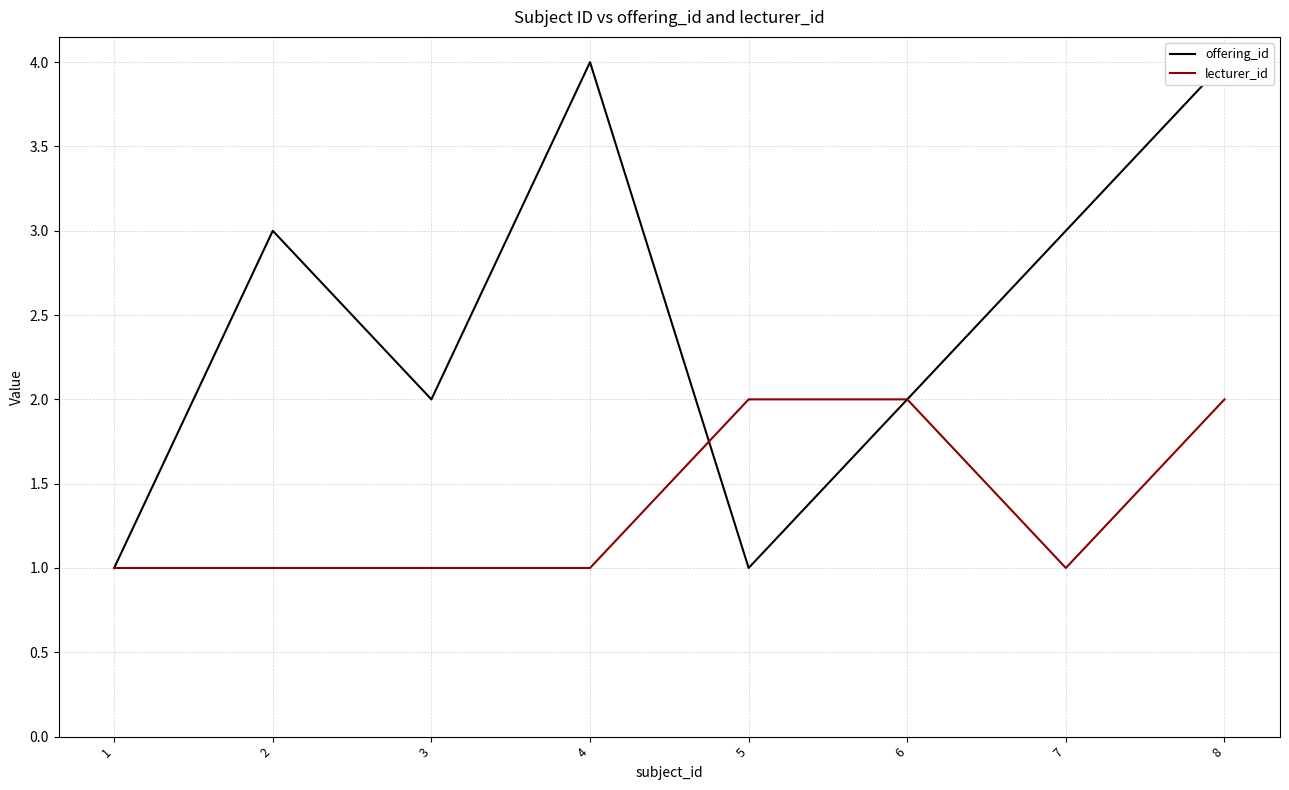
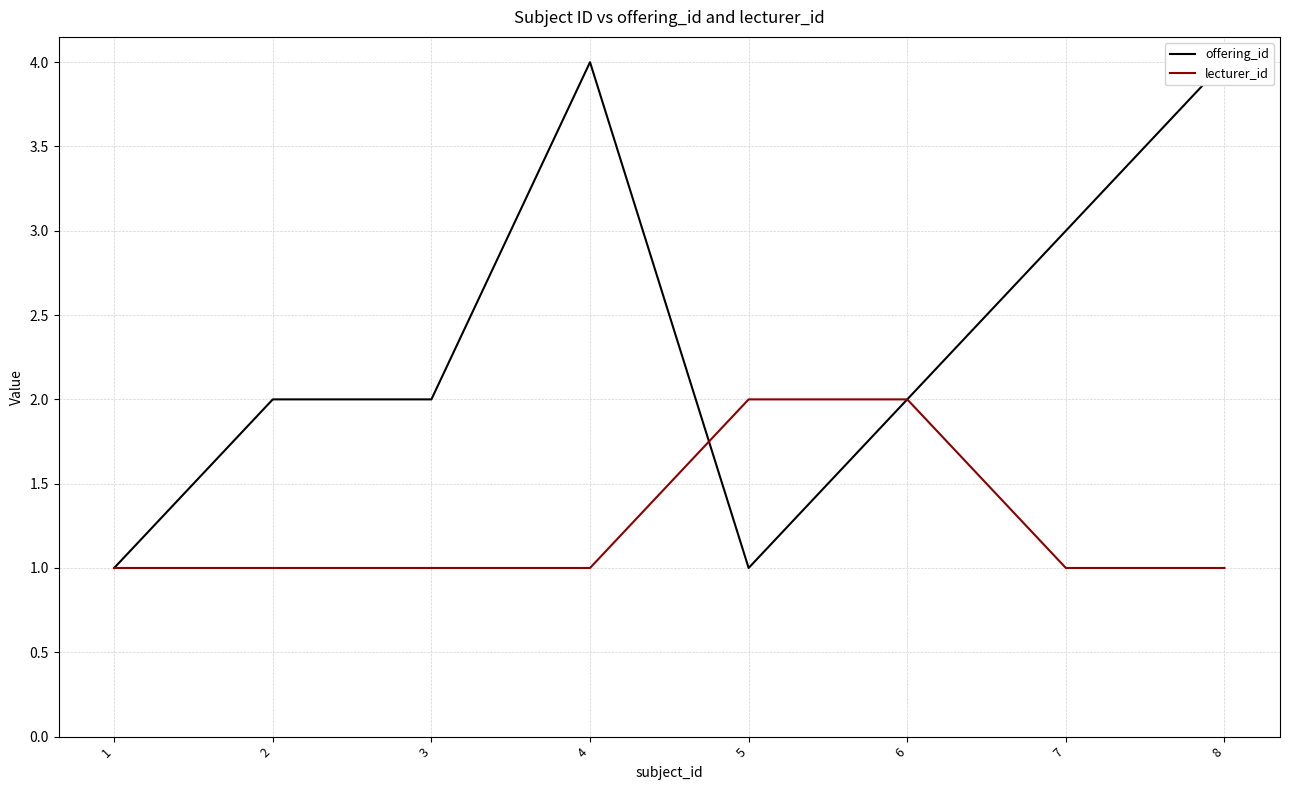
  {
    "offering_id": {
-     "2": 3,
+     "2": 2,
      "3": 2,
      "4": 4,
      "5": 1,
      "7": 3
    },
    "lecturer_id": {
      "2": 1,
      "3": 1,
      "4": 1,
      "5": 2,
      "7": 1,
-     "8": 2
+     "8": 1
    }
  }
